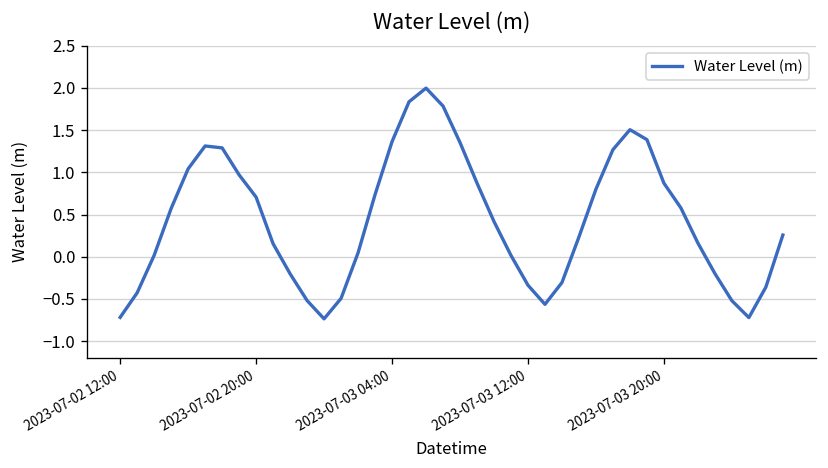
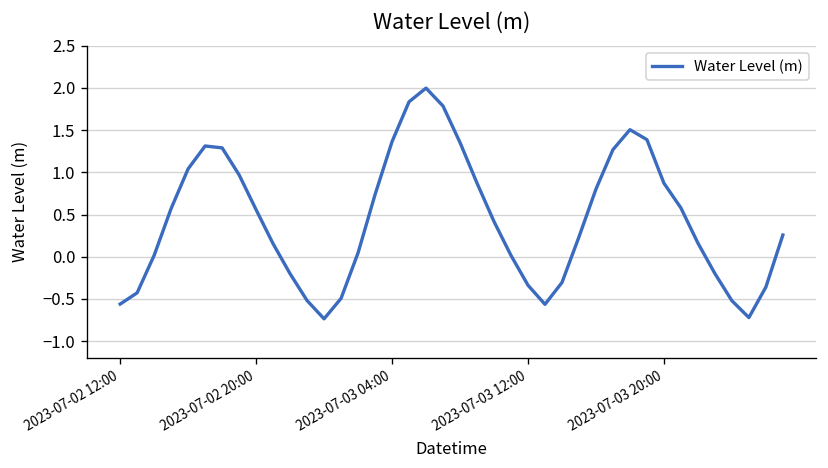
  {
-   "2023-07-02 12:00": -0.7,
-   "2023-07-02 20:00": 0.7,
+   "2023-07-02 12:00": -0.6,
+   "2023-07-02 20:00": 0.6,
    "2023-07-03 04:00": 1.4,
    "2023-07-03 12:00": -0.3,
    "2023-07-03 20:00": 0.9
  }
